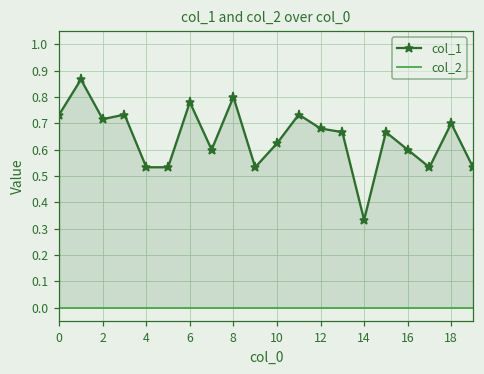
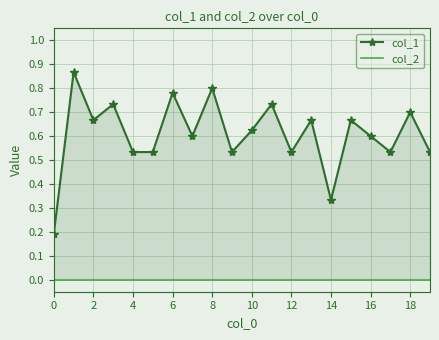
  {
    "col_1": {
-     "0": 0.73,
-     "2": 0.72,
+     "0": 0.19,
+     "2": 0.67,
      "4": 0.53,
      "6": 0.78,
      "8": 0.80,
      "10": 0.62,
-     "12": 0.68,
+     "12": 0.53,
      "14": 0.33,
      "16": 0.60,
      "18": 0.70
    },
    "col_2": {
      "0": 0.00,
      "2": 0.00,
      "4": 0.00,
      "6": 0.00,
      "8": 0.00,
      "10": 0.00,
      "12": 0.00,
      "14": 0.00,
      "16": 0.00,
      "18": 0.00
    }
  }
